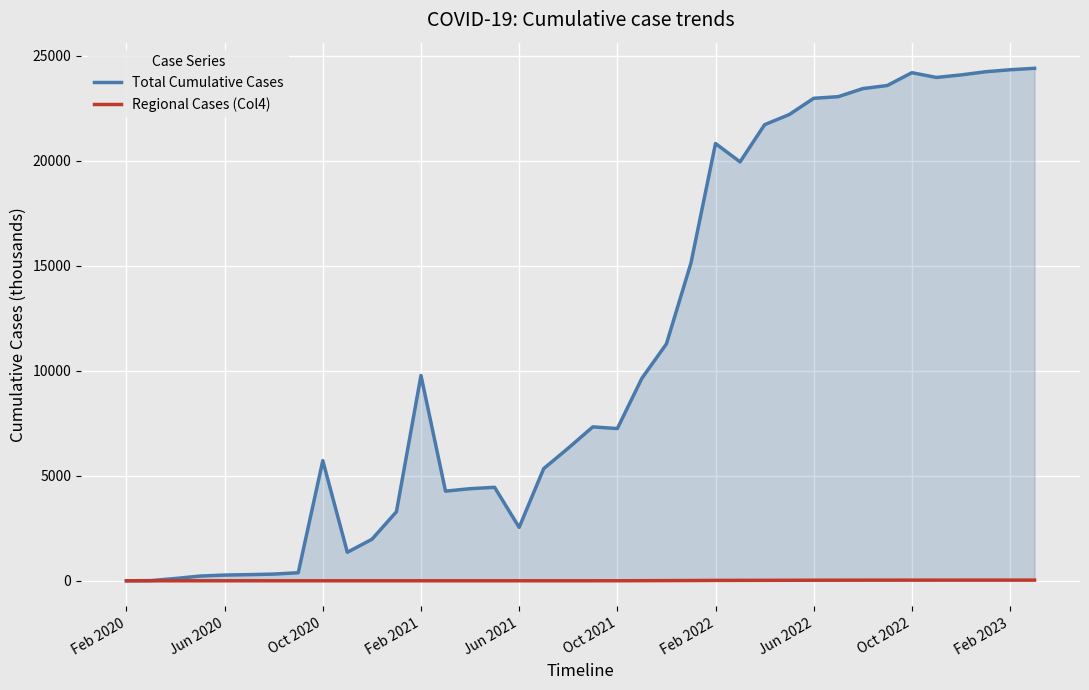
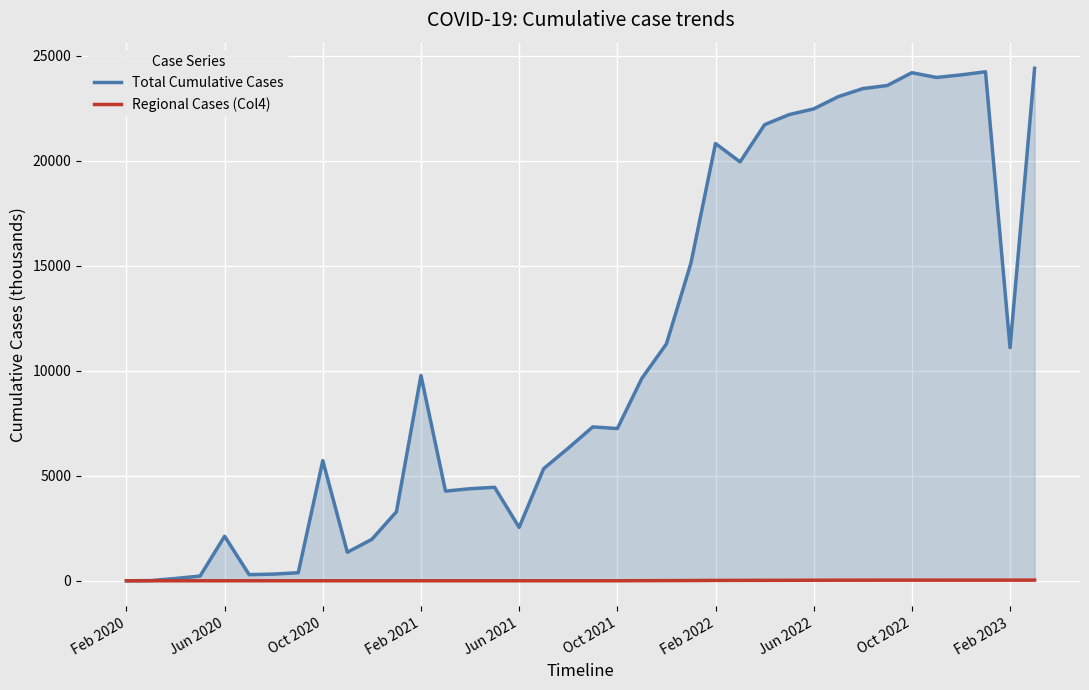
  {
    "Total Cumulative Cases": {
-     "Jun 2020": 300,
+     "Jun 2020": 2100,
      "Oct 2020": 5700,
      "Feb 2021": 9800,
      "Jun 2021": 2500,
      "Oct 2021": 7200,
      "Feb 2022": 20800,
-     "Jun 2022": 23000,
+     "Jun 2022": 22500,
      "Oct 2022": 24200,
-     "Feb 2023": 24300
+     "Feb 2023": 11100
    },
    "Regional Cases (Col4)": {
      "Jun 2020": 0,
      "Oct 2020": 0,
      "Feb 2021": 0,
      "Jun 2021": 0,
      "Oct 2021": 0,
      "Feb 2022": 0,
      "Jun 2022": 0,
      "Oct 2022": 0,
      "Feb 2023": 0
    }
  }
